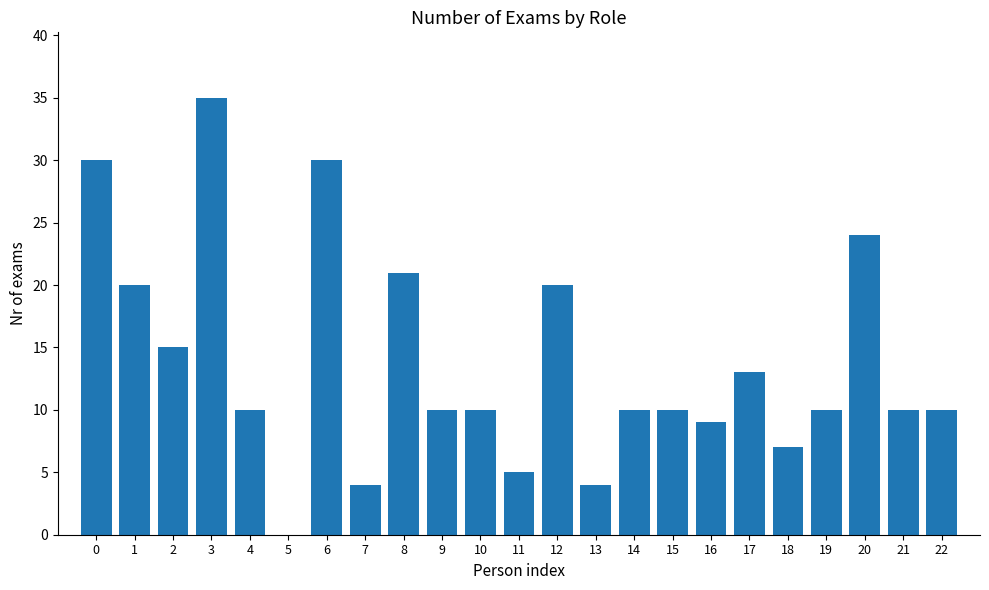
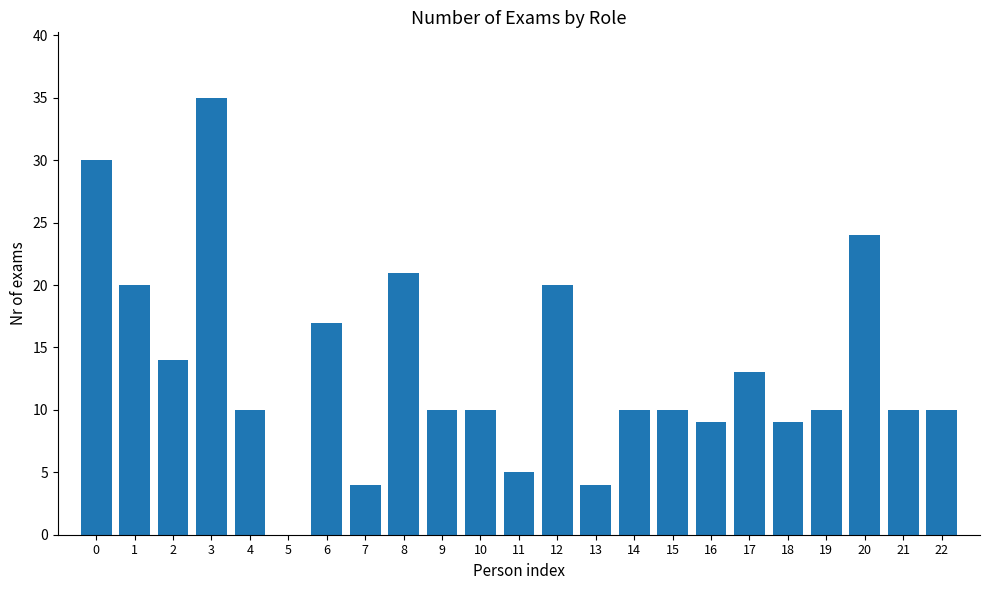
  {
    "0": 30,
    "1": 20,
-   "2": 15,
+   "2": 14,
    "3": 35,
    "4": 10,
    "5": 0,
-   "6": 30,
+   "6": 17,
    "7": 4,
    "8": 21,
    "9": 10,
    "10": 10,
    "11": 5,
    "12": 20,
    "13": 4,
    "14": 10,
    "15": 10,
    "16": 9,
    "17": 13,
-   "18": 7,
+   "18": 9,
    "19": 10,
    "20": 24,
    "21": 10,
    "22": 10
  }
